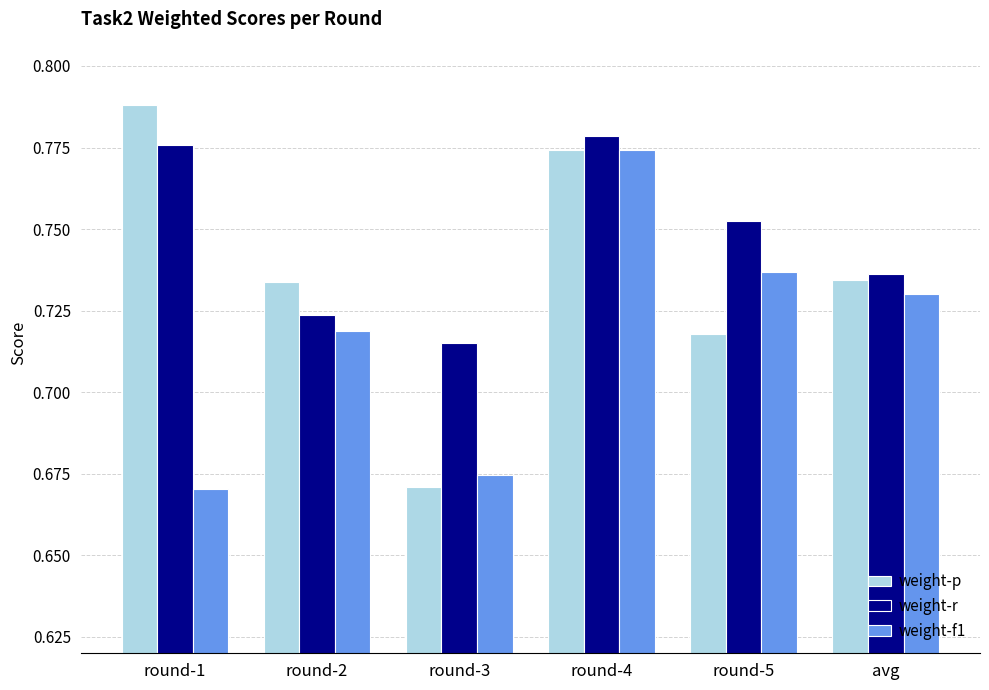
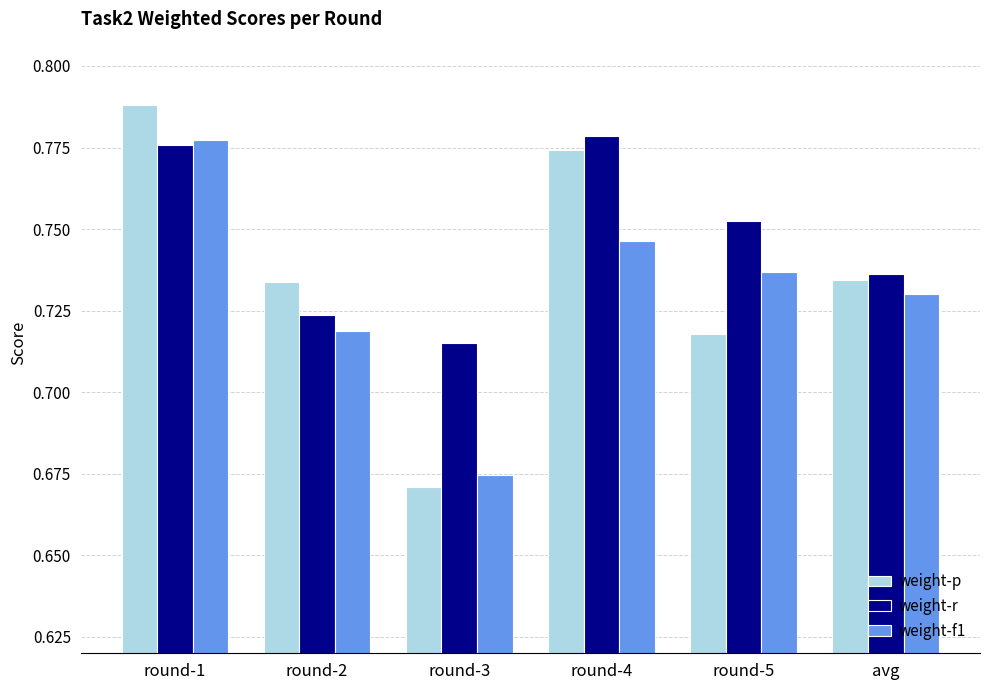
  {
    "weight-p": {
      "round-1": 0.788,
      "round-2": 0.734,
      "round-3": 0.671,
      "round-4": 0.774,
      "round-5": 0.718,
      "avg": 0.734
    },
    "weight-r": {
      "round-1": 0.776,
      "round-2": 0.724,
      "round-3": 0.715,
      "round-4": 0.779,
      "round-5": 0.752,
      "avg": 0.736
    },
    "weight-f1": {
-     "round-1": 0.670,
+     "round-1": 0.777,
      "round-2": 0.719,
      "round-3": 0.675,
-     "round-4": 0.774,
+     "round-4": 0.746,
      "round-5": 0.737,
      "avg": 0.730
    }
  }
